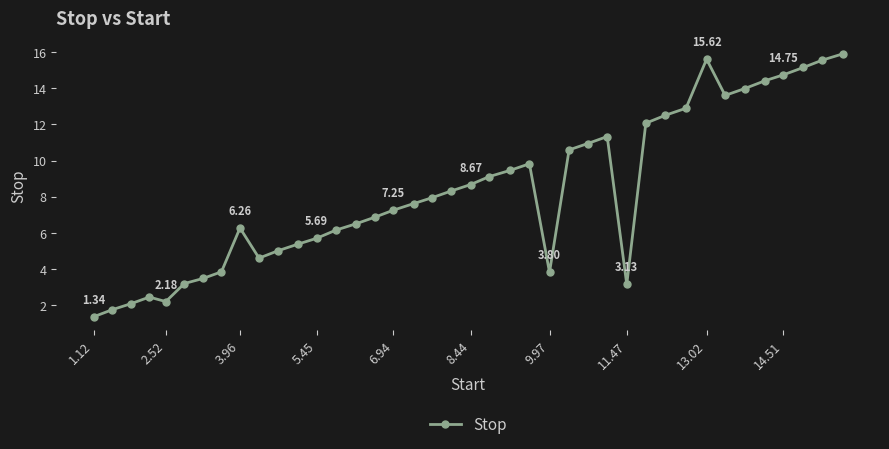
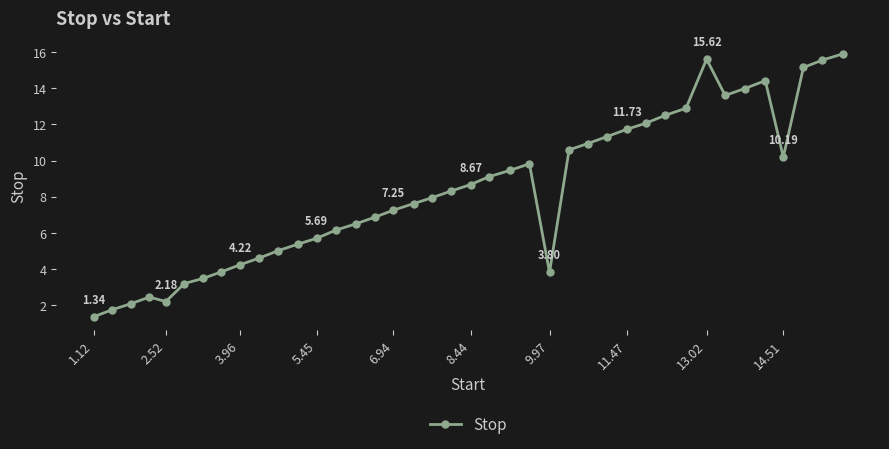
  {
    "1.12": 1.34,
    "2.52": 2.18,
-   "3.96": 6.26,
+   "3.96": 4.22,
    "5.45": 5.69,
    "6.94": 7.25,
    "8.44": 8.67,
    "9.97": 3.80,
-   "11.47": 3.13,
+   "11.47": 11.73,
    "13.02": 15.62,
-   "14.51": 14.75
+   "14.51": 10.19
  }
